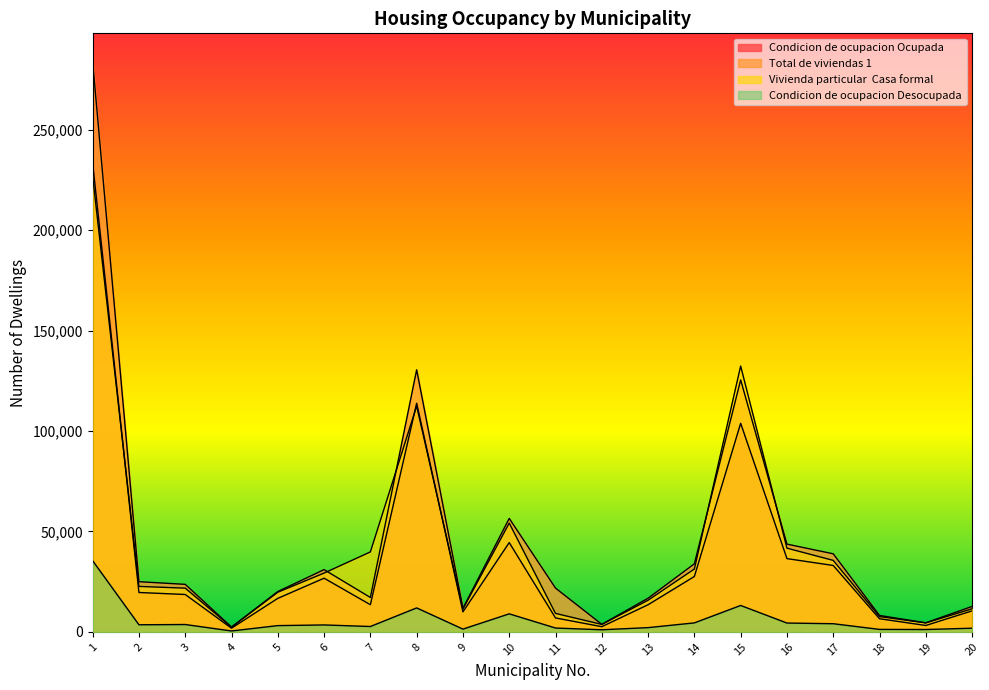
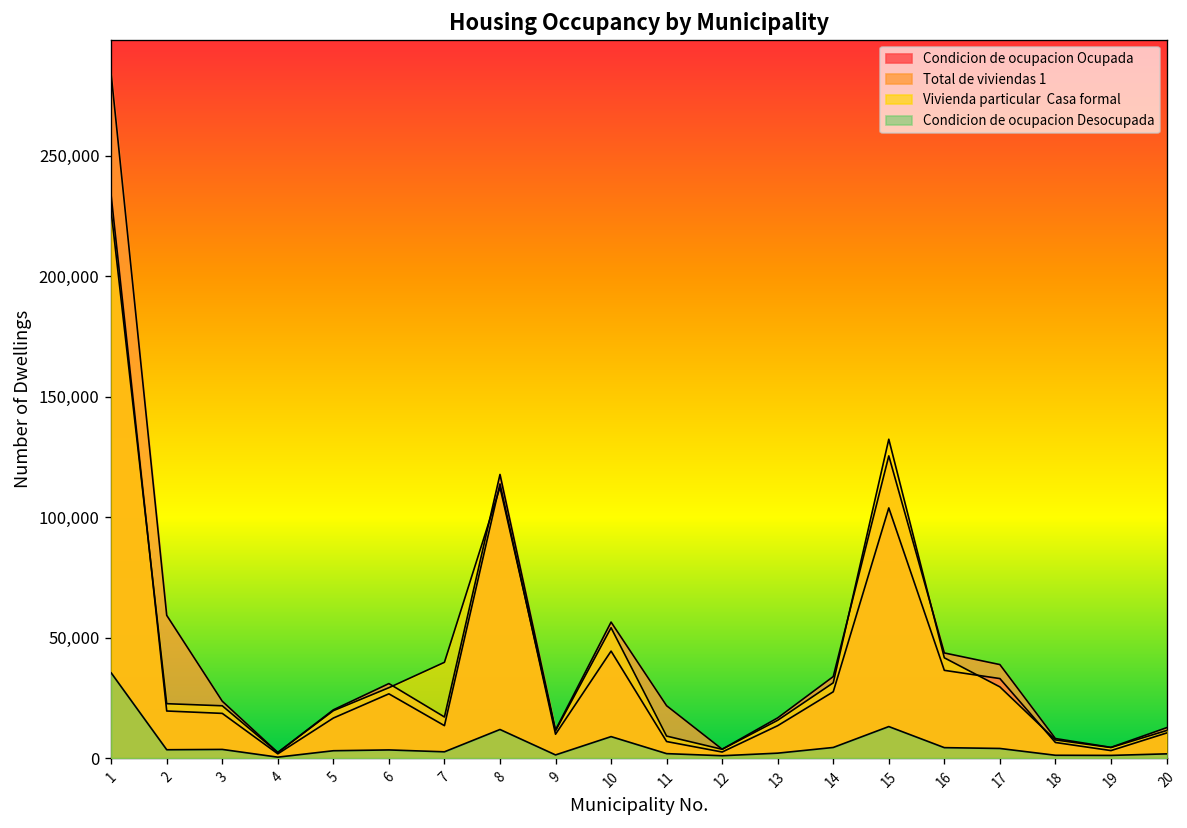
  {
    "Condicion de ocupacion Ocupada": {
      "1": "233,000",
      "2": "20,000",
      "3": "19,000",
      "5": "17,000",
      "6": "27,000",
      "7": "14,000",
      "8": "114,000",
      "9": "10,000",
      "10": "44,000",
      "11": "7,000",
      "13": "14,000",
      "14": "28,000",
      "15": "104,000",
      "16": "36,000",
      "17": "33,000",
      "19": "3,000"
    },
    "Total de viviendas 1": {
      "1": "284,000",
-     "2": "25,000",
+     "2": "59,000",
      "3": "24,000",
      "6": "31,000",
      "7": "17,000",
-     "8": "131,000",
+     "8": "118,000",
      "10": "57,000",
      "11": "22,000",
      "14": "34,000",
      "15": "125,000",
      "16": "44,000",
      "17": "39,000"
    },
    "Vivienda particular Casa formal": {
      "1": "227,000",
      "2": "23,000",
      "3": "22,000",
      "6": "29,000",
      "7": "40,000",
      "8": "112,000",
      "10": "54,000",
      "11": "9,000",
      "14": "31,000",
      "15": "132,000",
      "16": "42,000",
-     "17": "36,000"
+     "17": "30,000"
    },
    "Condicion de ocupacion Desocupada": {
      "1": "35,000",
      "2": "4,000",
      "3": "4,000",
      "4": "0",
      "5": "3,000",
      "6": "3,000",
      "7": "3,000",
      "8": "12,000",
      "9": "1,000",
      "10": "9,000",
      "11": "2,000",
      "12": "1,000",
      "13": "2,000",
      "14": "4,000",
      "15": "13,000",
      "16": "4,000",
      "17": "4,000",
      "18": "1,000",
      "19": "1,000",
      "20": "2,000"
    }
  }
